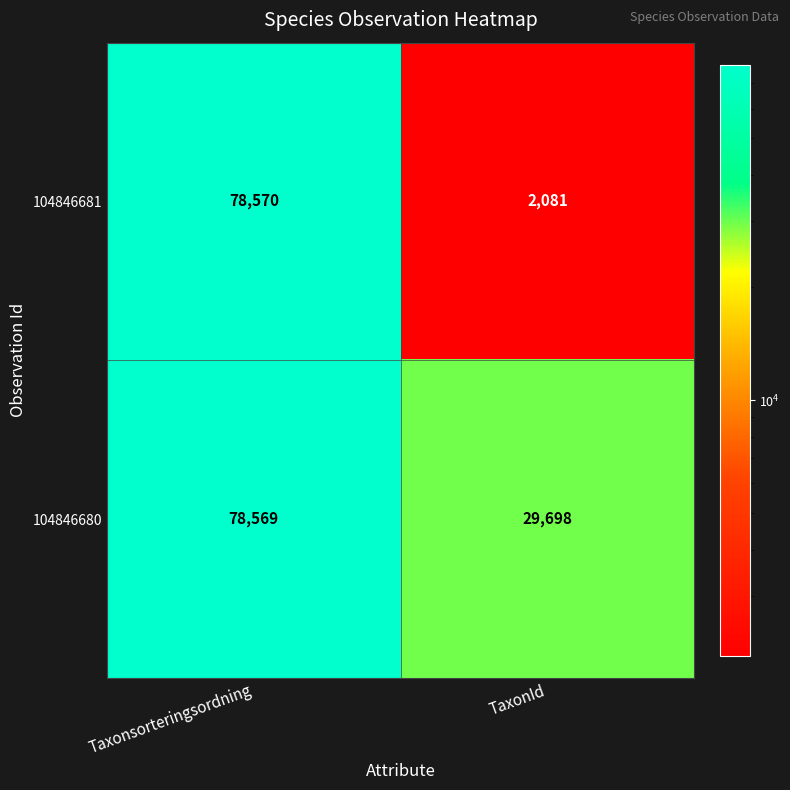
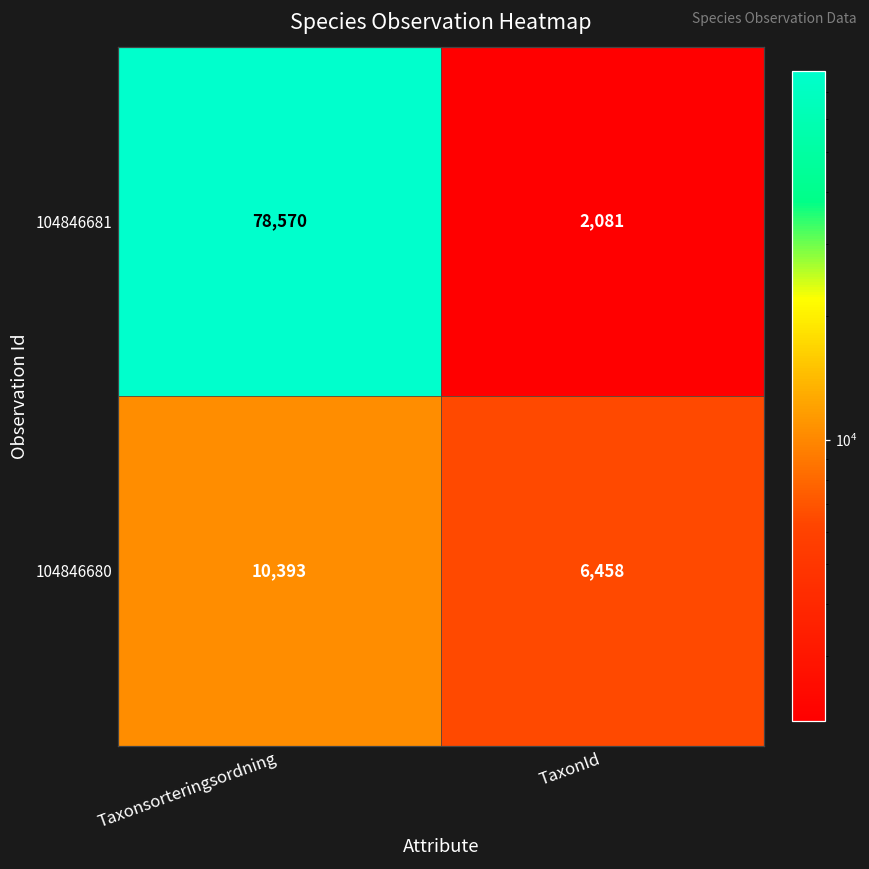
  {
    "104846681": {
      "Taxonsorteringsordning": "78,570",
      "TaxonId": "2,081"
    },
    "104846680": {
-     "Taxonsorteringsordning": "78,569",
-     "TaxonId": "29,698"
+     "Taxonsorteringsordning": "10,393",
+     "TaxonId": "6,458"
    }
  }
